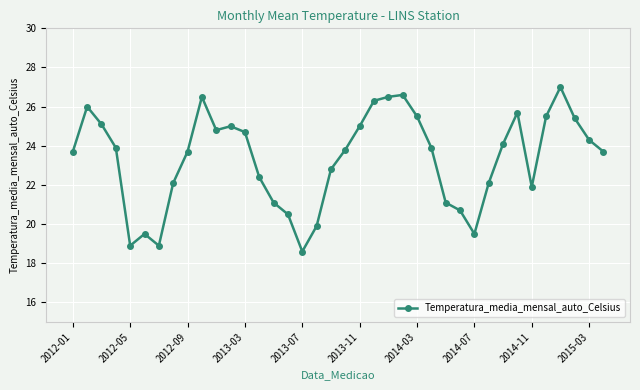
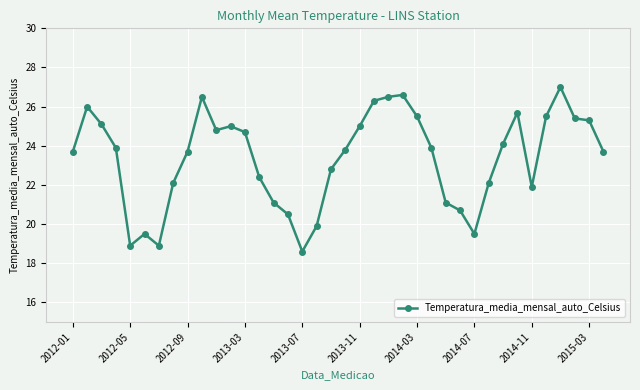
  {
    "2012-01": 23.7,
    "2012-05": 18.9,
    "2012-09": 23.7,
    "2013-03": 24.7,
    "2013-07": 18.6,
    "2013-11": 25.0,
    "2014-03": 25.5,
    "2014-07": 19.5,
    "2014-11": 21.9,
-   "2015-03": 24.3
+   "2015-03": 25.3
  }
